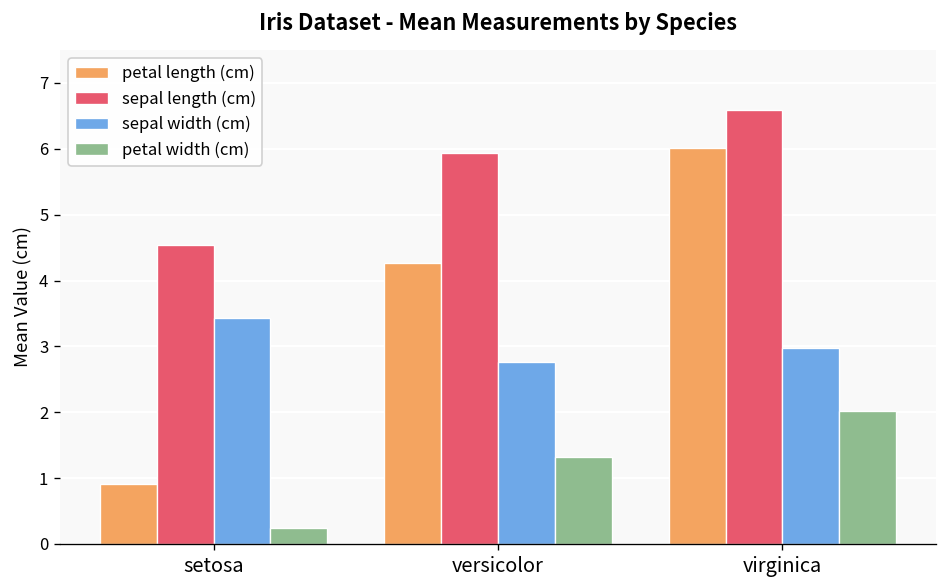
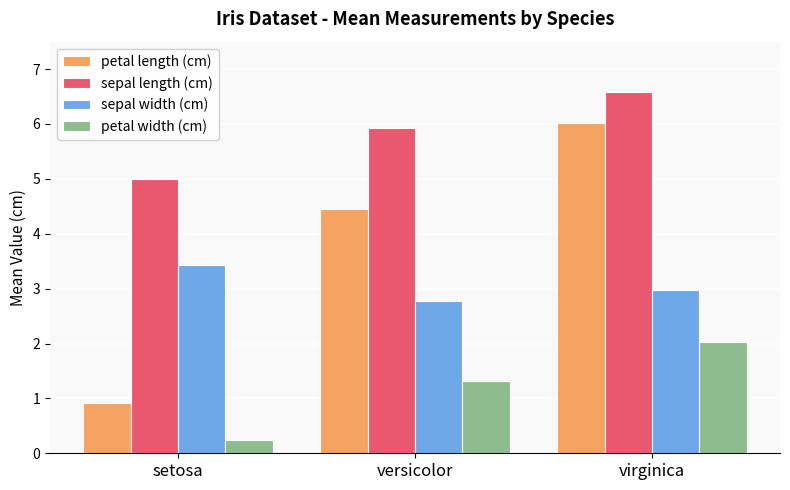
  {
    "petal length (cm)": {
      "setosa": 0.9,
-     "versicolor": 4.3,
+     "versicolor": 4.5,
      "virginica": 6.0
    },
    "sepal length (cm)": {
-     "setosa": 4.5,
+     "setosa": 5.0,
      "versicolor": 5.9,
      "virginica": 6.6
    },
    "sepal width (cm)": {
      "setosa": 3.4,
      "versicolor": 2.8,
      "virginica": 3.0
    },
    "petal width (cm)": {
      "setosa": 0.2,
      "versicolor": 1.3,
      "virginica": 2.0
    }
  }
